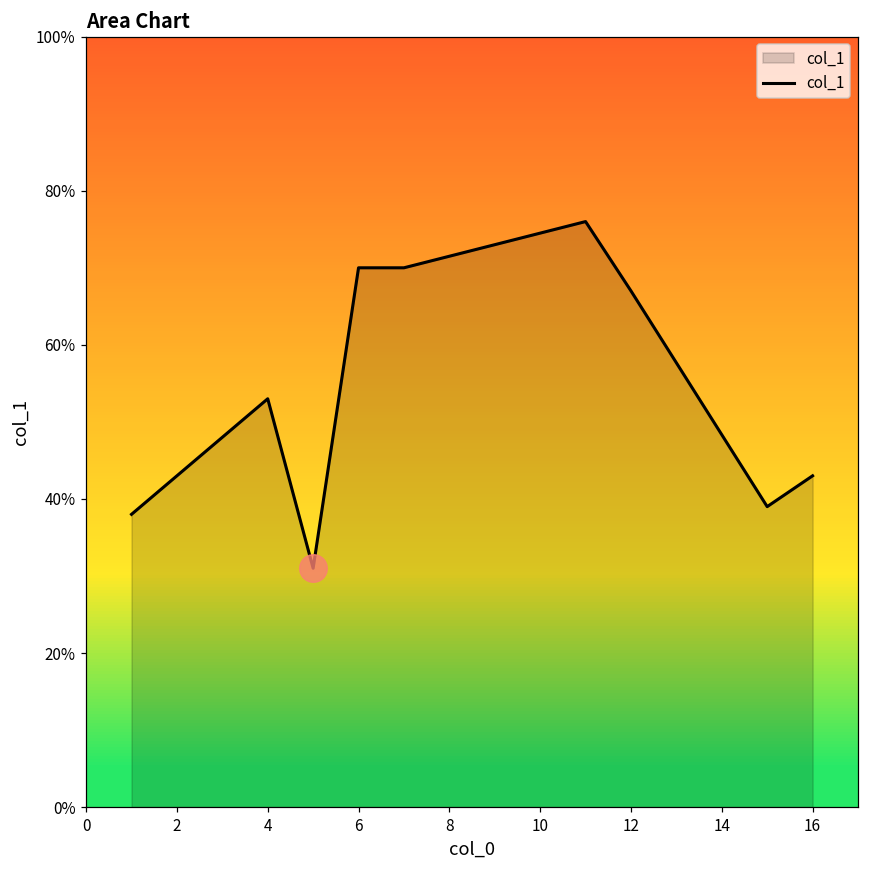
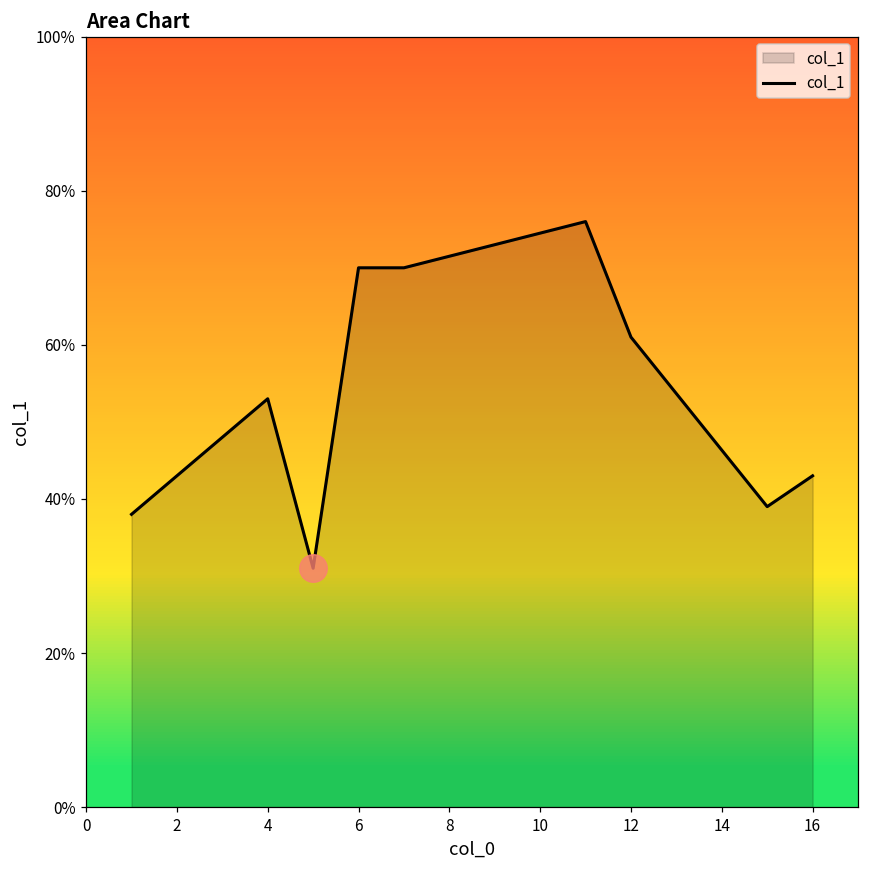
  {
    "col_1": {
      "4": "53%",
      "6": "70%",
-     "12": "67%",
+     "12": "61%",
      "16": "43%"
    }
  }
